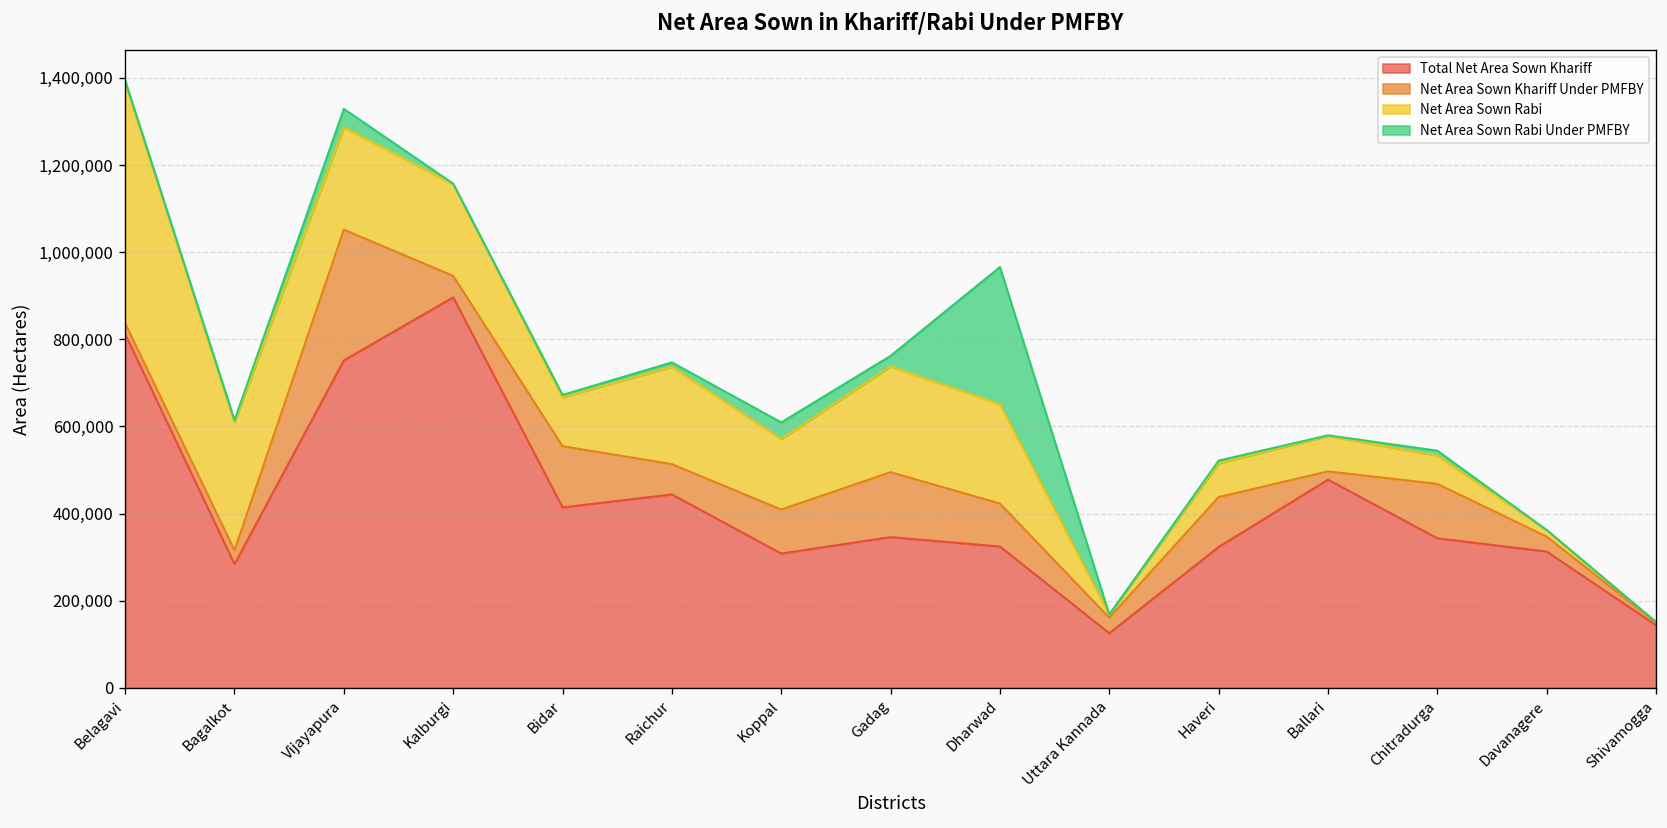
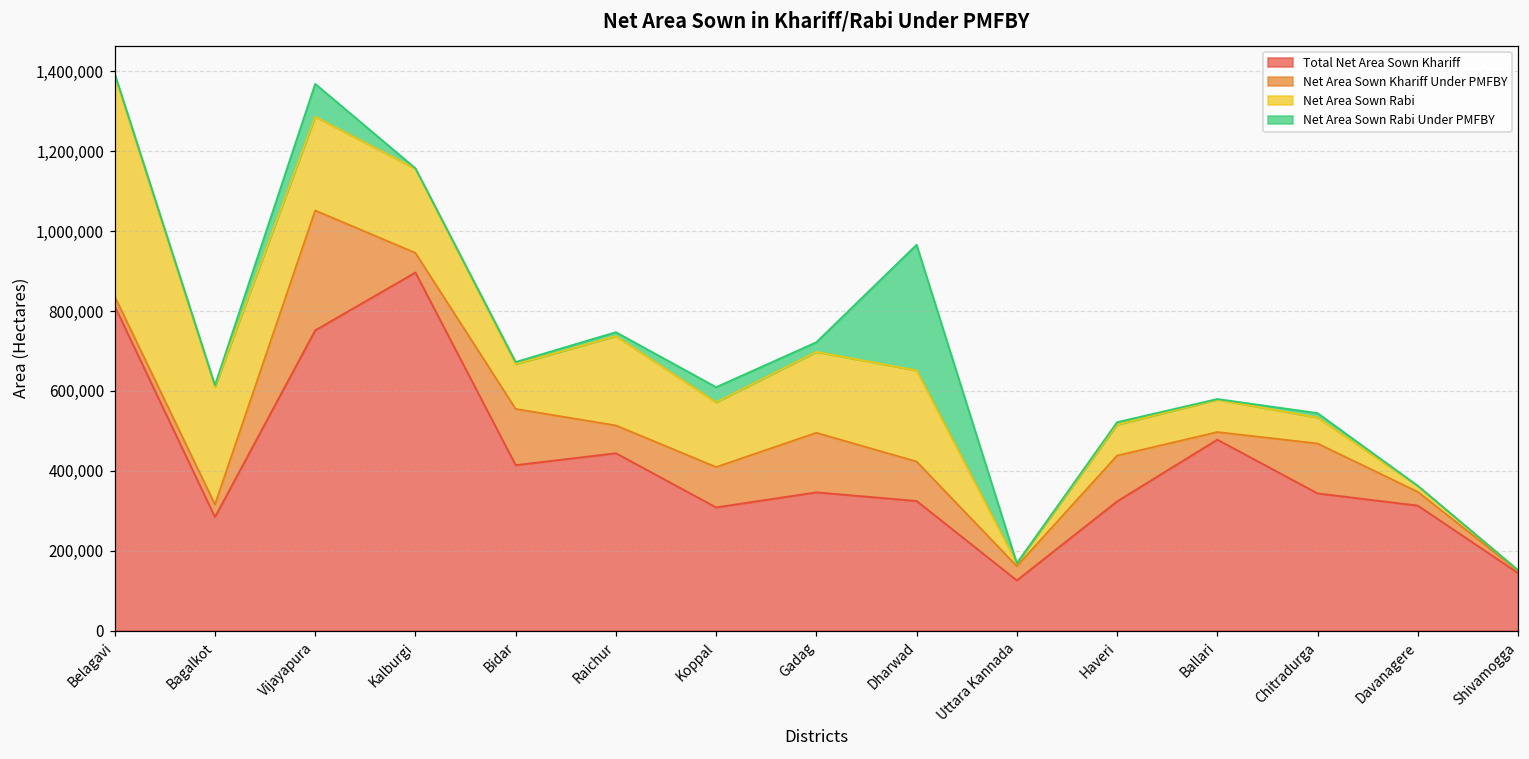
  {
    "Net Area Sown Rabi": {
      "Vijayapura": "230,000",
      "Raichur": "220,000",
      "Koppal": "160,000",
-     "Gadag": "240,000",
+     "Gadag": "200,000",
      "Dharwad": "230,000",
      "Chitradurga": "70,000"
    },
    "Net Area Sown Rabi Under PMFBY": {
-     "Vijayapura": "40,000",
+     "Vijayapura": "80,000",
      "Raichur": "10,000",
      "Koppal": "40,000",
      "Gadag": "20,000",
      "Dharwad": "310,000",
      "Chitradurga": "10,000"
    }
  }
